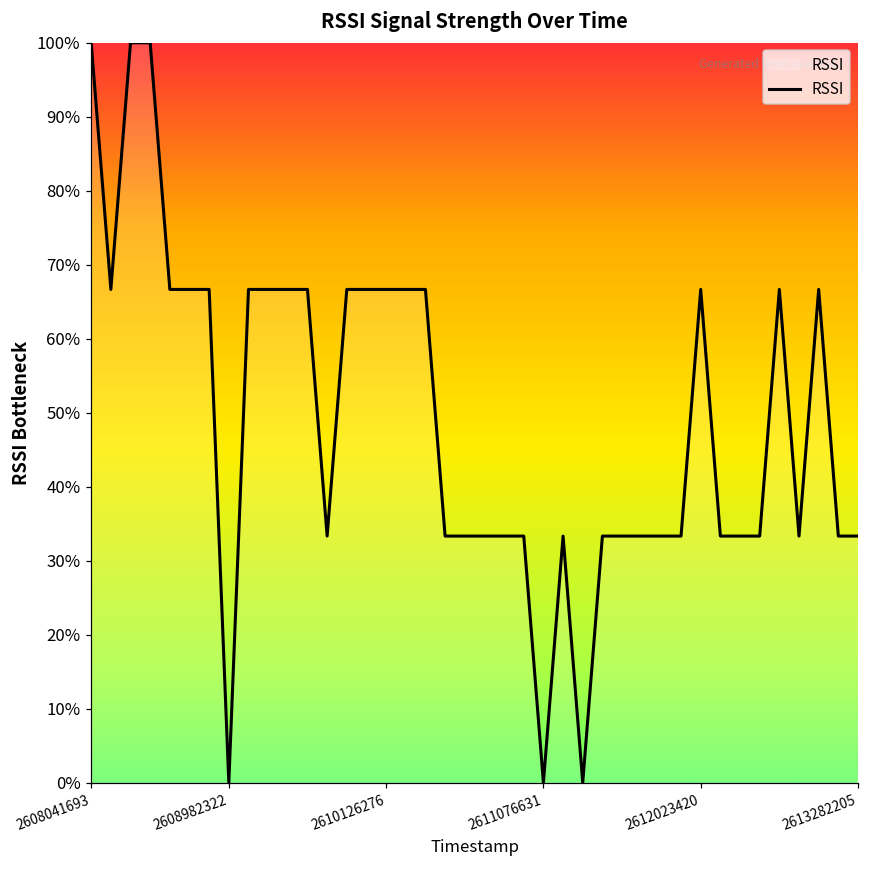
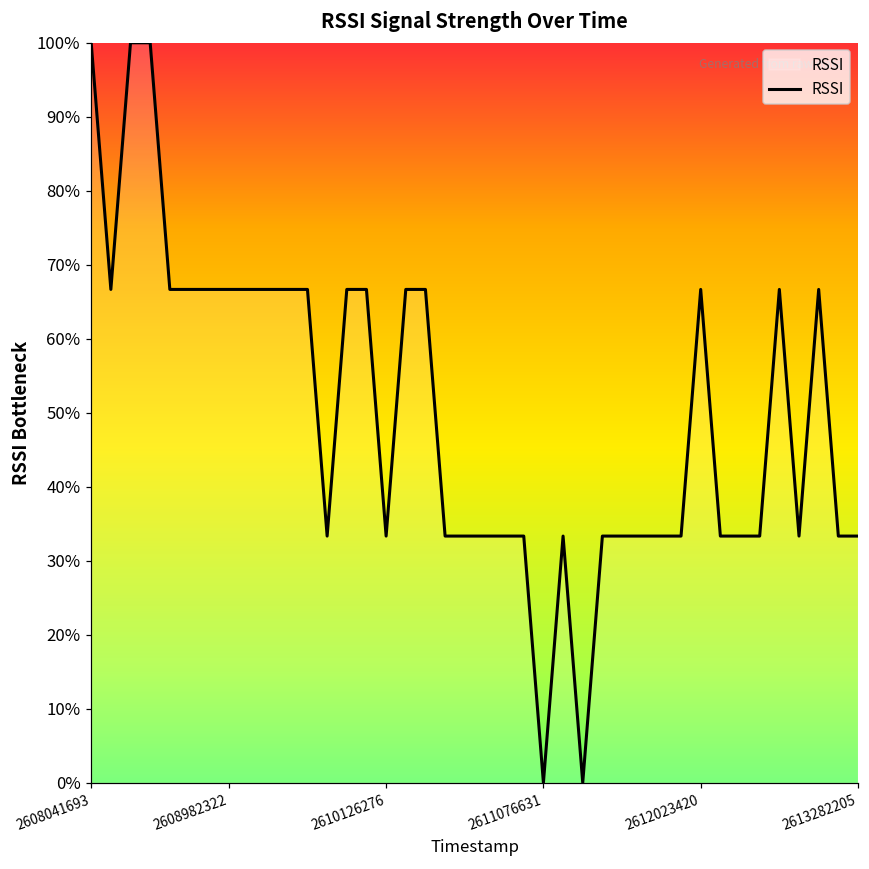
  {
    "2608041693": "100%",
-   "2608982322": "0%",
-   "2610126276": "67%",
+   "2608982322": "67%",
+   "2610126276": "33%",
    "2611076631": "0%",
    "2612023420": "67%",
    "2613282205": "33%"
  }
